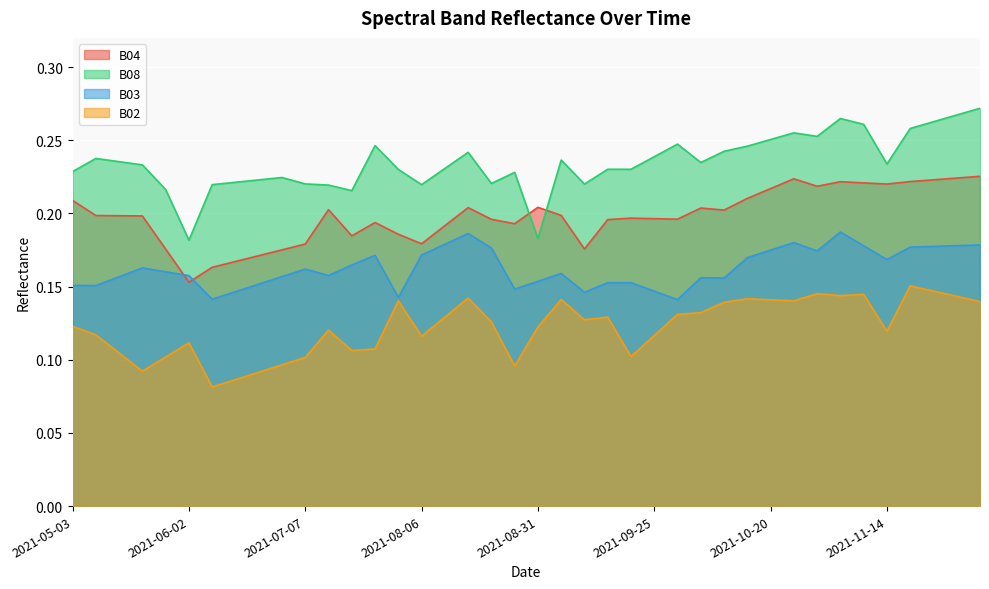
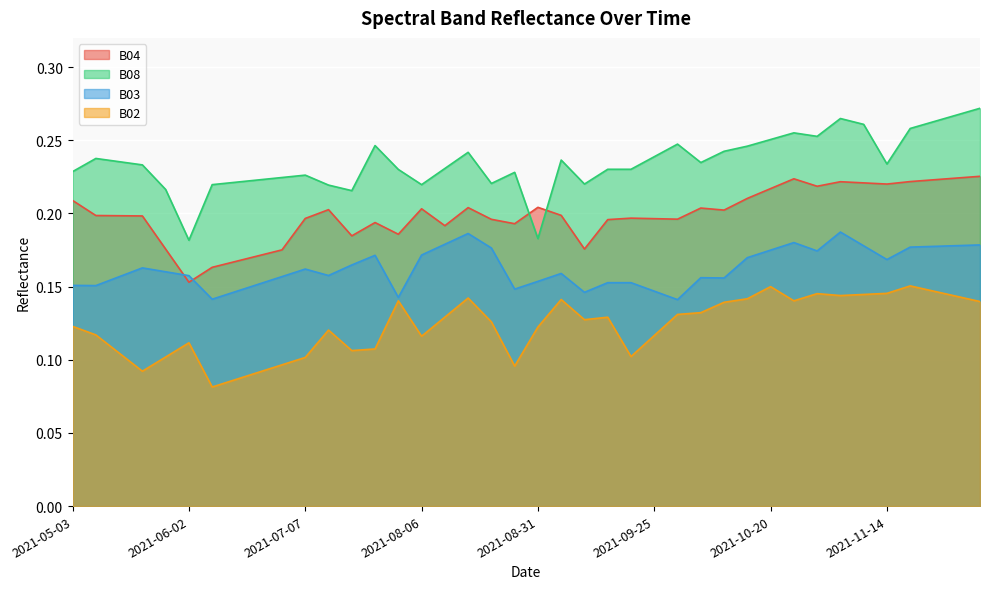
  {
    "B04": {
      "2021-05-03": 0.209,
      "2021-06-02": 0.153,
-     "2021-07-07": 0.179,
-     "2021-08-06": 0.179,
+     "2021-07-07": 0.197,
+     "2021-08-06": 0.203,
      "2021-08-31": 0.204,
      "2021-09-25": 0.196,
      "2021-10-20": 0.217,
      "2021-11-14": 0.220
    },
    "B08": {
      "2021-05-03": 0.229,
      "2021-06-02": 0.182,
-     "2021-07-07": 0.220,
+     "2021-07-07": 0.226,
      "2021-08-06": 0.220,
      "2021-08-31": 0.183,
      "2021-09-25": 0.239,
      "2021-10-20": 0.251,
      "2021-11-14": 0.234
    },
    "B03": {
      "2021-05-03": 0.151,
      "2021-06-02": 0.158,
      "2021-07-07": 0.162,
      "2021-08-06": 0.172,
      "2021-08-31": 0.154,
      "2021-09-25": 0.147,
      "2021-10-20": 0.175,
      "2021-11-14": 0.169
    },
    "B02": {
      "2021-05-03": 0.123,
      "2021-06-02": 0.112,
      "2021-07-07": 0.102,
      "2021-08-06": 0.116,
      "2021-08-31": 0.122,
      "2021-09-25": 0.117,
-     "2021-10-20": 0.141,
-     "2021-11-14": 0.120
+     "2021-10-20": 0.150,
+     "2021-11-14": 0.145
    }
  }
